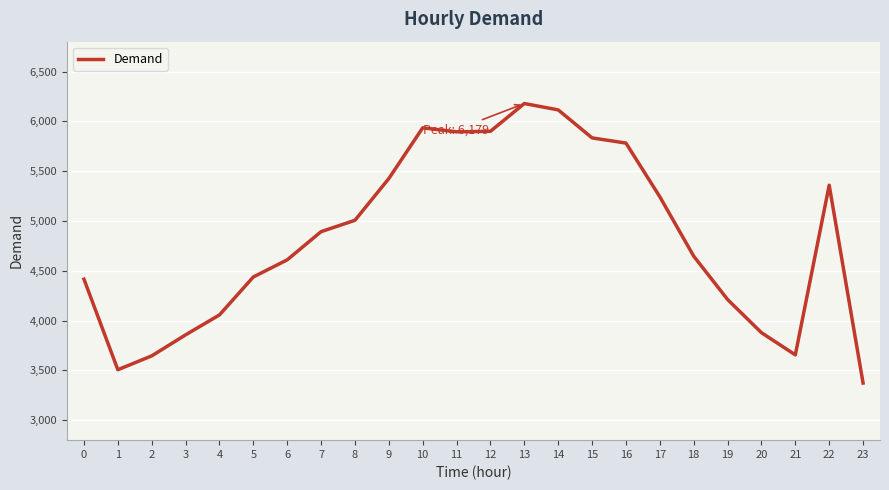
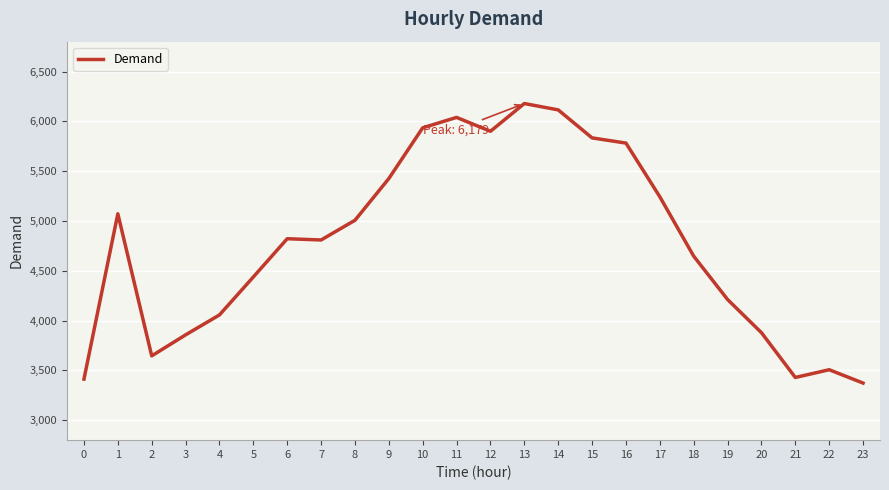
  {
-   "0": "4,400",
-   "1": "3,500",
+   "0": "3,400",
+   "1": "5,100",
    "2": "3,600",
    "3": "3,900",
    "4": "4,100",
    "5": "4,400",
-   "6": "4,600",
-   "7": "4,900",
+   "6": "4,800",
+   "7": "4,800",
    "8": "5,000",
    "9": "5,400",
-   "11": "5,900",
+   "11": "6,000",
    "13": "6,200",
    "14": "6,100",
    "15": "5,800",
    "16": "5,800",
    "17": "5,200",
    "18": "4,600",
    "19": "4,200",
    "20": "3,900",
-   "21": "3,700",
-   "22": "5,400",
+   "21": "3,400",
+   "22": "3,500",
    "23": "3,400"
  }
